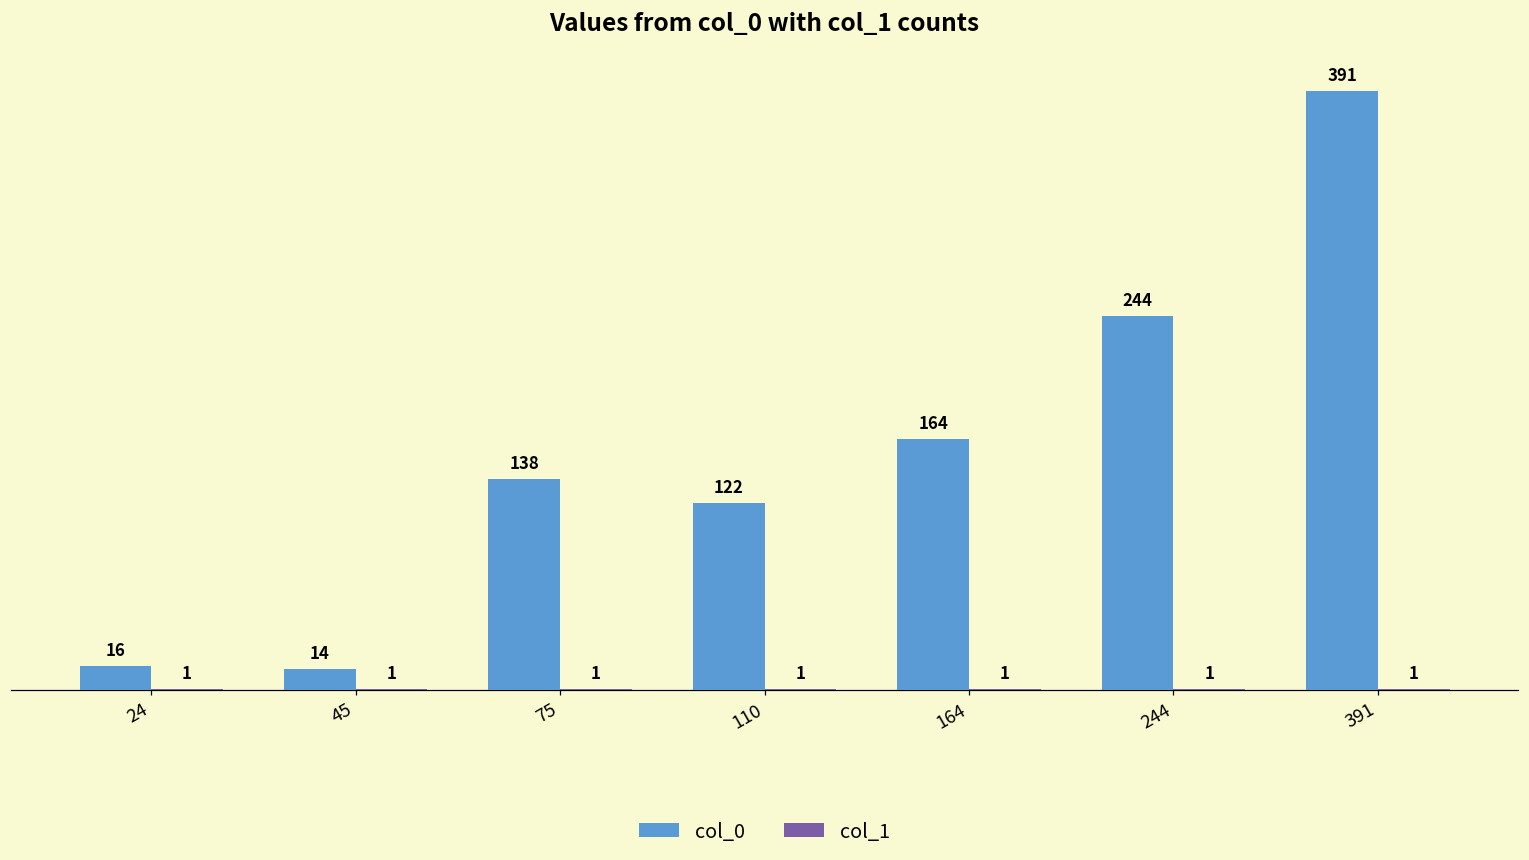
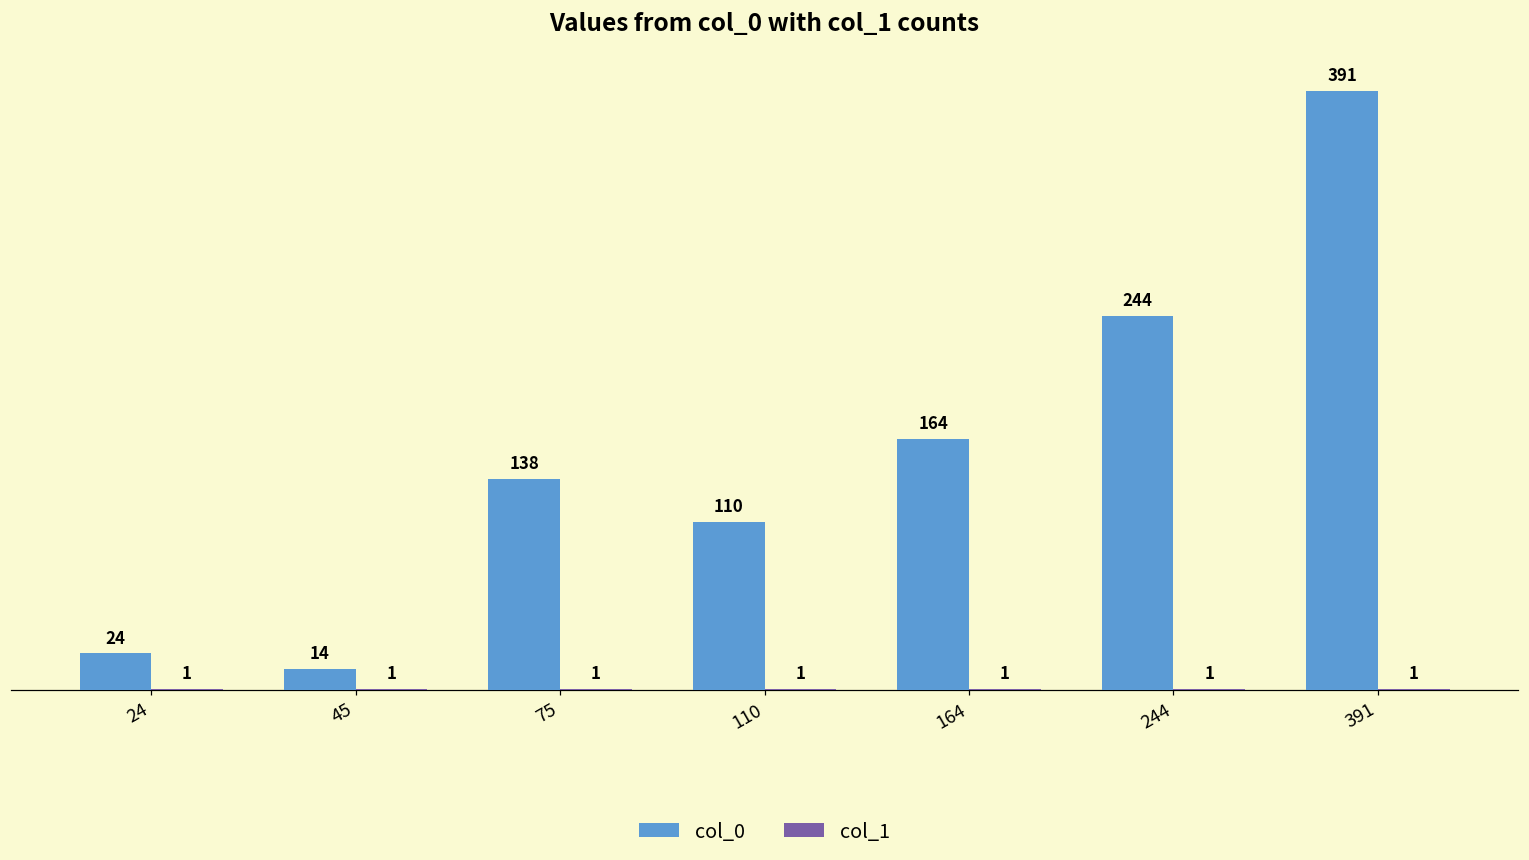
  {
    "col_0": {
-     "24": 16,
+     "24": 24,
      "45": 14,
      "75": 138,
-     "110": 122,
+     "110": 110,
      "164": 164,
      "244": 244,
      "391": 391
    },
    "col_1": {
      "24": 1,
      "45": 1,
      "75": 1,
      "110": 1,
      "164": 1,
      "244": 1,
      "391": 1
    }
  }
